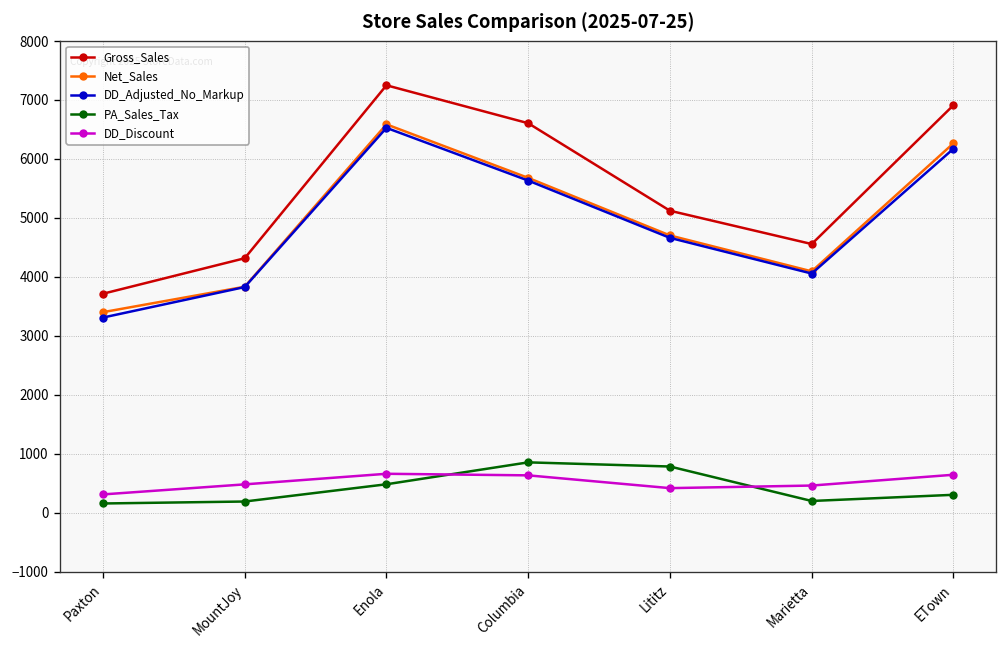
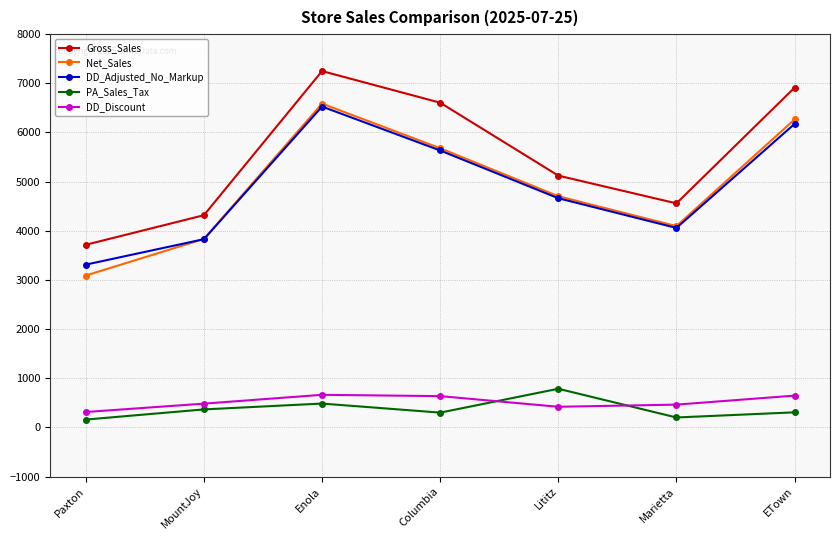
  {
    "Gross_Sales": {
      "Paxton": 3700,
      "MountJoy": 4300,
      "Enola": 7200,
      "Columbia": 6600,
      "Lititz": 5100,
      "Marietta": 4600,
      "ETown": 6900
    },
    "Net_Sales": {
-     "Paxton": 3400,
+     "Paxton": 3100,
      "Enola": 6600,
      "ETown": 6300
    },
    "DD_Adjusted_No_Markup": {
      "Paxton": 3300,
      "Enola": 6500,
      "ETown": 6200
    },
    "PA_Sales_Tax": {
      "Paxton": 200,
-     "MountJoy": 200,
+     "MountJoy": 400,
      "Enola": 500,
-     "Columbia": 900,
+     "Columbia": 300,
      "Lititz": 800,
      "Marietta": 200,
      "ETown": 300
    },
    "DD_Discount": {
      "Paxton": 300,
      "MountJoy": 500,
      "Enola": 700,
      "Columbia": 600,
      "Lititz": 400,
      "Marietta": 500,
      "ETown": 600
    }
  }
